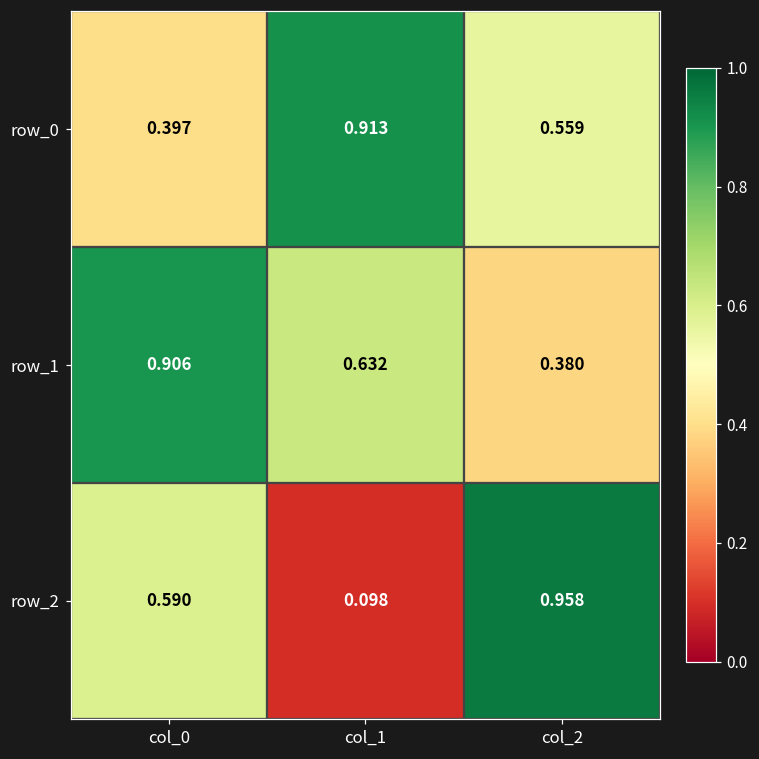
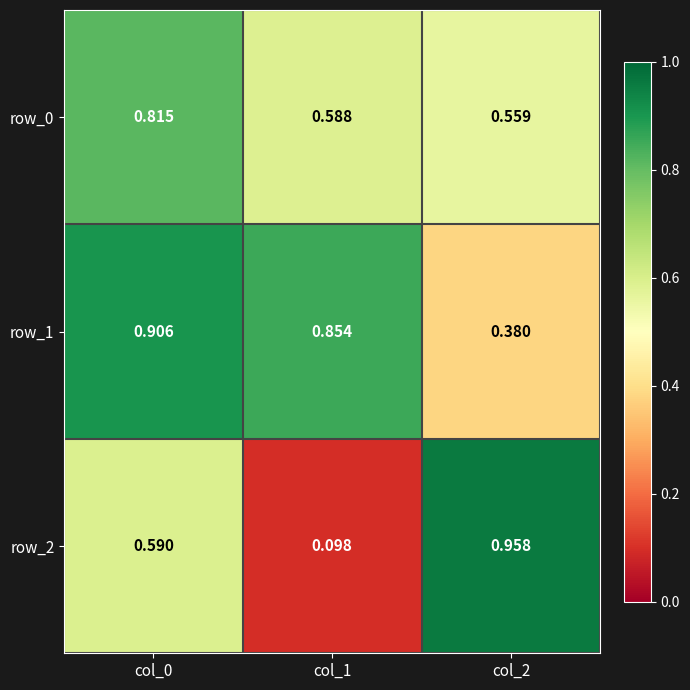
  {
    "row_0": {
-     "col_0": 0.397,
-     "col_1": 0.913,
+     "col_0": 0.815,
+     "col_1": 0.588,
      "col_2": 0.559
    },
    "row_1": {
      "col_0": 0.906,
-     "col_1": 0.632,
+     "col_1": 0.854,
      "col_2": 0.380
    },
    "row_2": {
      "col_0": 0.590,
      "col_1": 0.098,
      "col_2": 0.958
    }
  }
